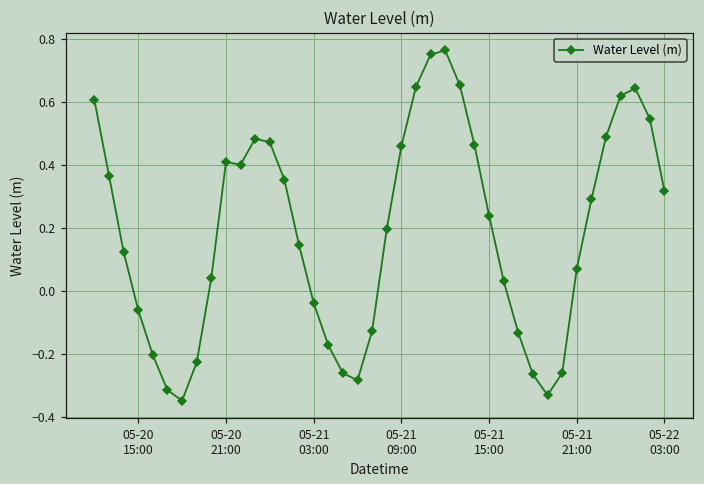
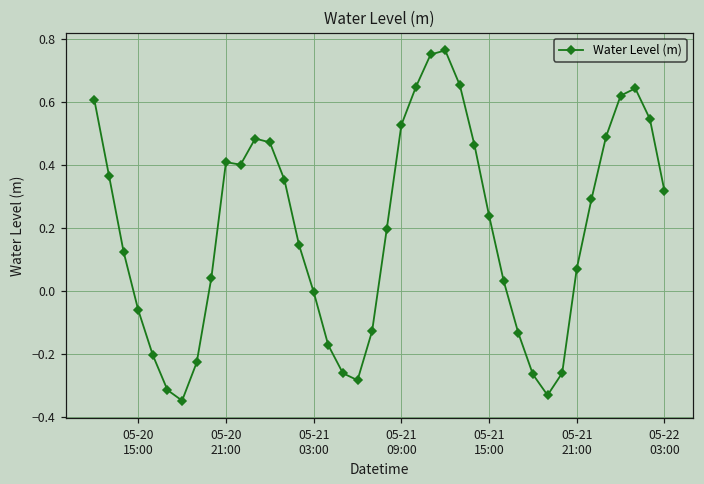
  {
    "05-20 15:00": -0.06,
    "05-20 21:00": 0.41,
-   "05-21 03:00": -0.04,
-   "05-21 09:00": 0.46,
+   "05-21 03:00": 0.00,
+   "05-21 09:00": 0.53,
    "05-21 15:00": 0.24,
    "05-21 21:00": 0.07,
    "05-22 03:00": 0.32
  }
